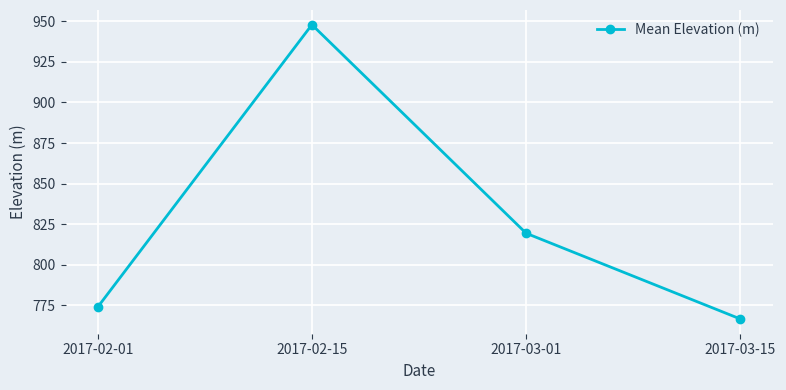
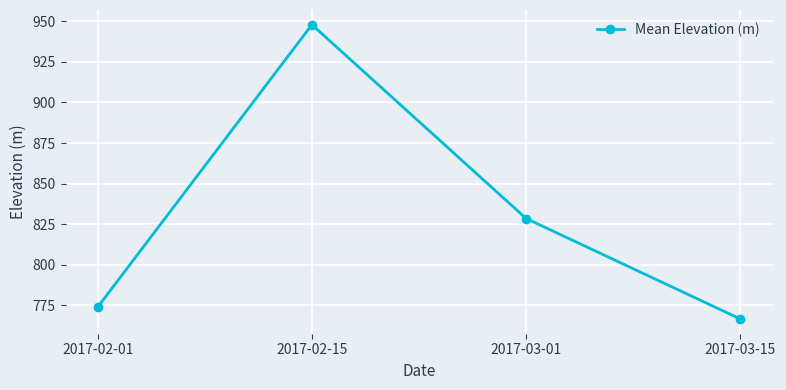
  {
    "2017-02-01": 774,
    "2017-02-15": 948,
-   "2017-03-01": 819,
+   "2017-03-01": 829,
    "2017-03-15": 767
  }
